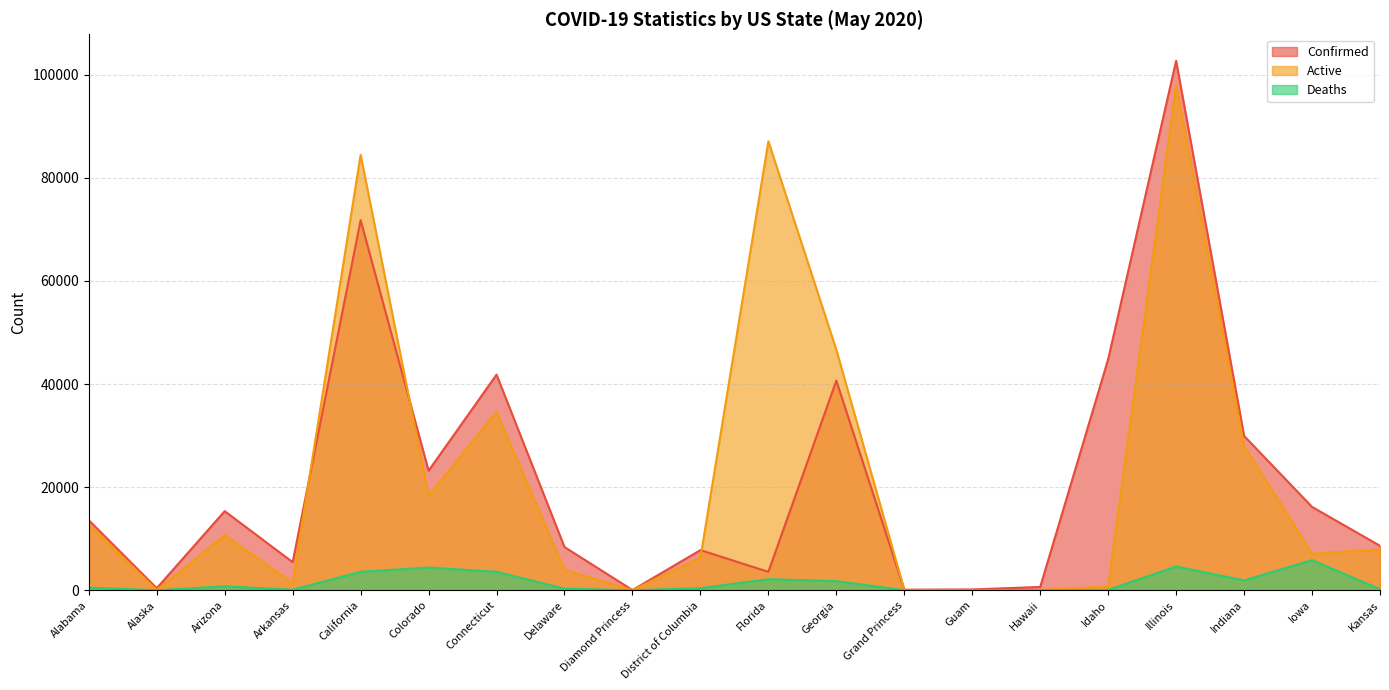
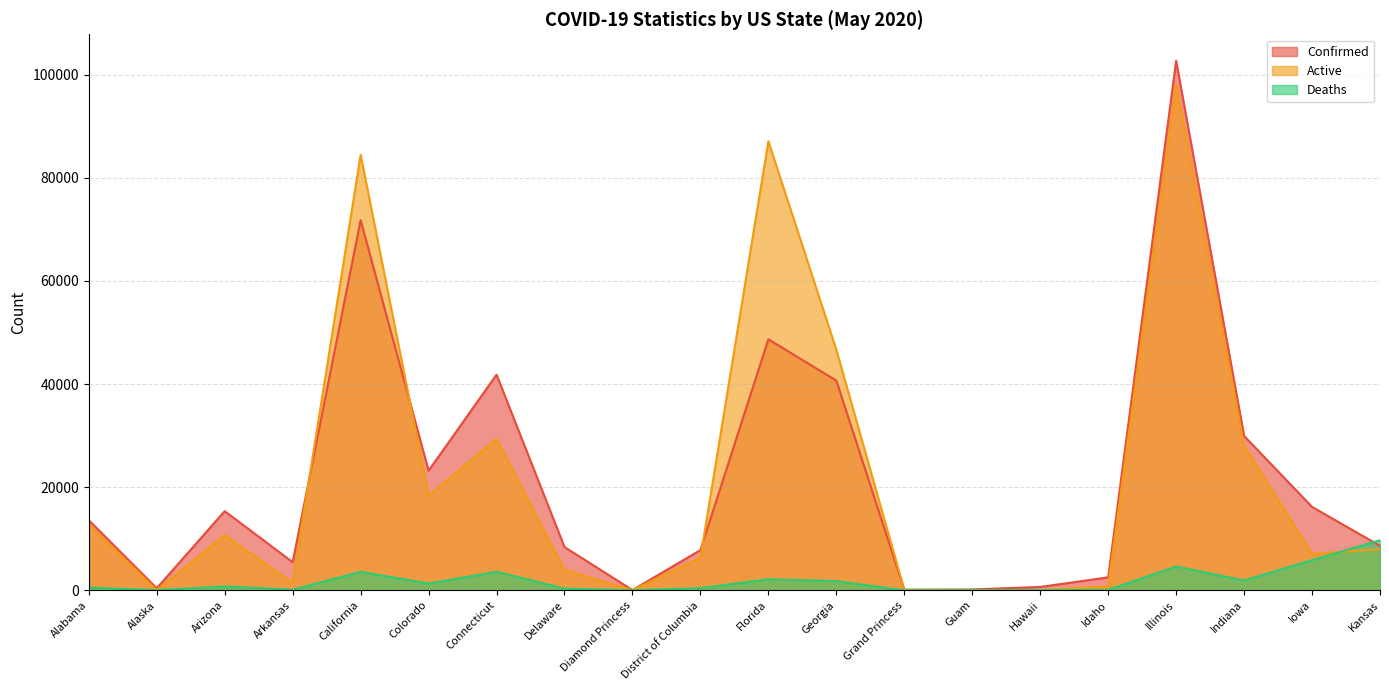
  {
    "Confirmed": {
      "Alabama": 14000,
      "Arizona": 15000,
      "Arkansas": 5000,
      "California": 72000,
      "Colorado": 23000,
      "Connecticut": 42000,
      "Delaware": 8000,
      "District of Columbia": 8000,
-     "Florida": 4000,
+     "Florida": 49000,
      "Georgia": 41000,
      "Hawaii": 1000,
-     "Idaho": 45000,
+     "Idaho": 3000,
      "Illinois": 103000,
      "Indiana": 30000,
      "Iowa": 16000,
      "Kansas": 9000
    },
    "Active": {
      "Alabama": 13000,
      "Arizona": 11000,
      "Arkansas": 1000,
      "California": 84000,
      "Colorado": 18000,
-     "Connecticut": 35000,
+     "Connecticut": 29000,
      "Delaware": 4000,
      "District of Columbia": 6000,
      "Florida": 87000,
      "Georgia": 47000,
      "Idaho": 1000,
      "Illinois": 98000,
      "Indiana": 28000,
      "Iowa": 7000,
      "Kansas": 8000
    },
    "Deaths": {
      "Alabama": 1000,
      "Arizona": 1000,
      "Arkansas": 0,
      "California": 4000,
-     "Colorado": 4000,
+     "Colorado": 1000,
      "Connecticut": 4000,
      "Delaware": 0,
      "District of Columbia": 0,
      "Florida": 2000,
      "Georgia": 2000,
      "Idaho": 0,
      "Illinois": 5000,
      "Indiana": 2000,
      "Iowa": 6000,
-     "Kansas": 0
+     "Kansas": 10000
    }
  }
